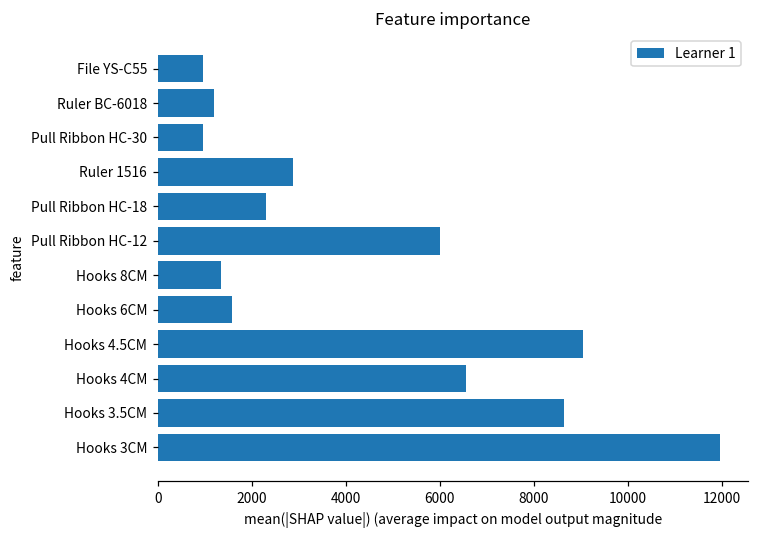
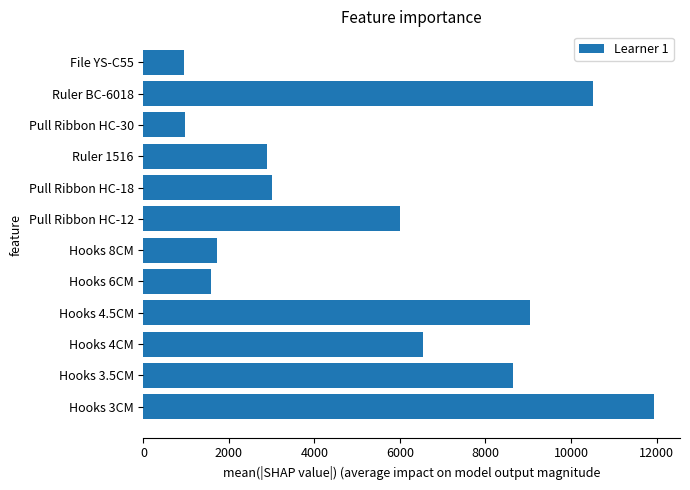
  {
    "File YS-C55": 1000,
-   "Ruler BC-6018": 1200,
+   "Ruler BC-6018": 10500,
    "Pull Ribbon HC-30": 1000,
    "Ruler 1516": 2900,
-   "Pull Ribbon HC-18": 2300,
+   "Pull Ribbon HC-18": 3000,
    "Pull Ribbon HC-12": 6000,
-   "Hooks 8CM": 1300,
+   "Hooks 8CM": 1700,
    "Hooks 6CM": 1600,
    "Hooks 4.5CM": 9000,
    "Hooks 4CM": 6500,
    "Hooks 3.5CM": 8600,
    "Hooks 3CM": 12000
  }
